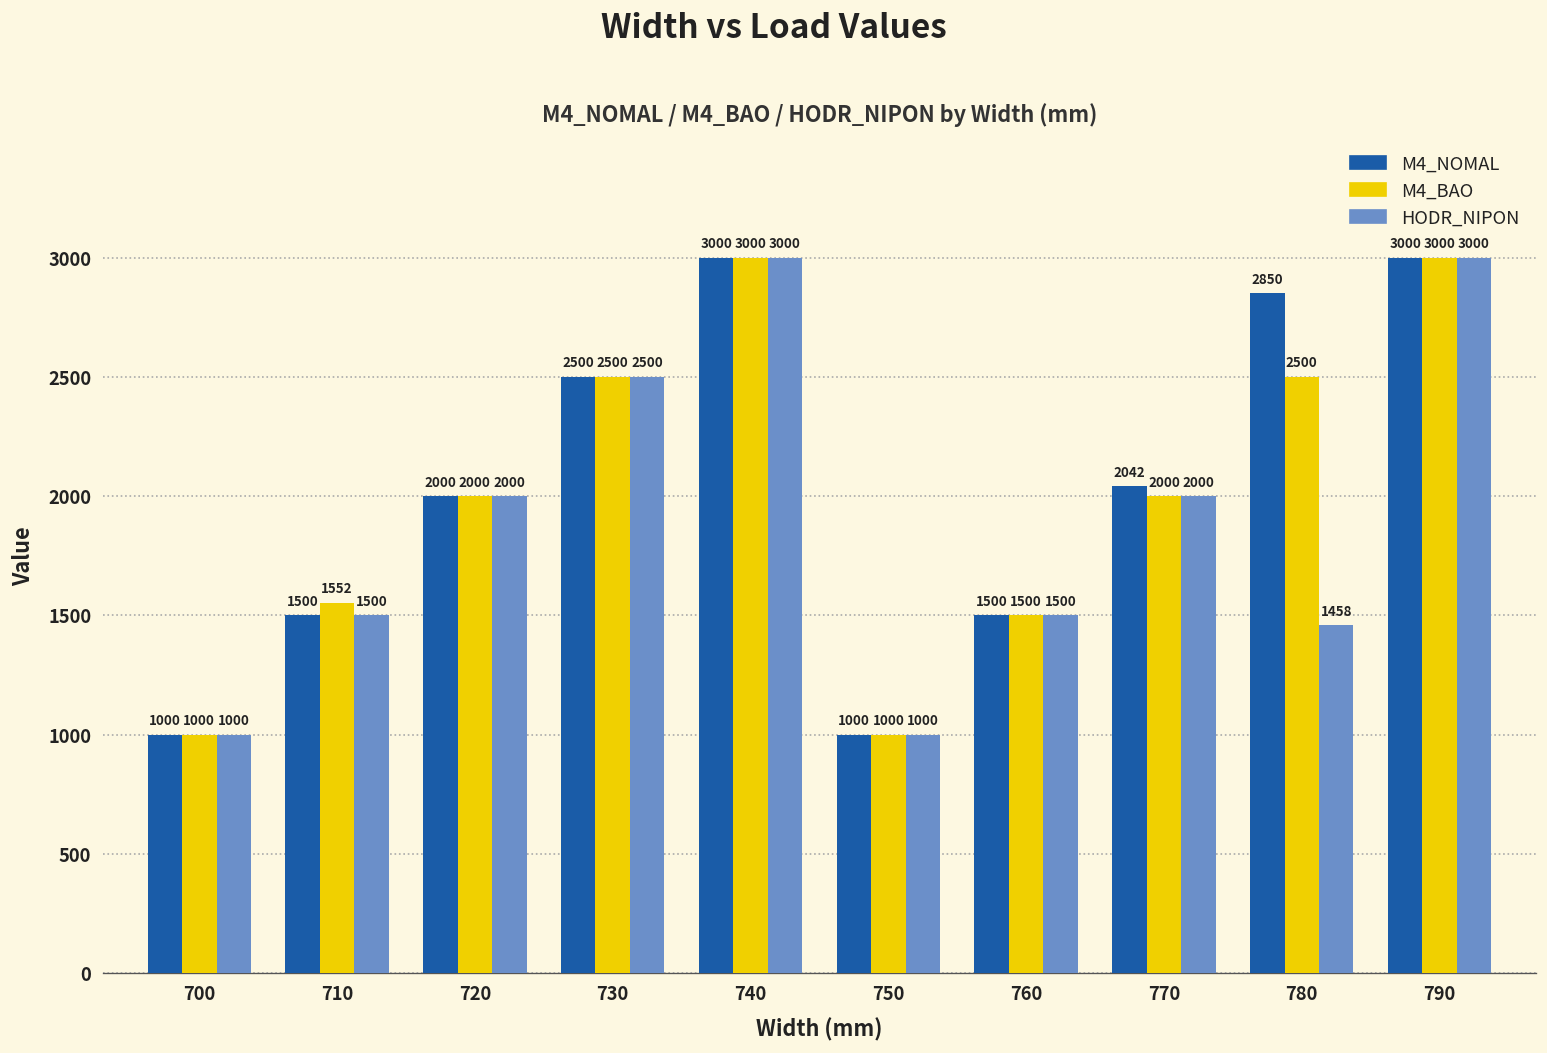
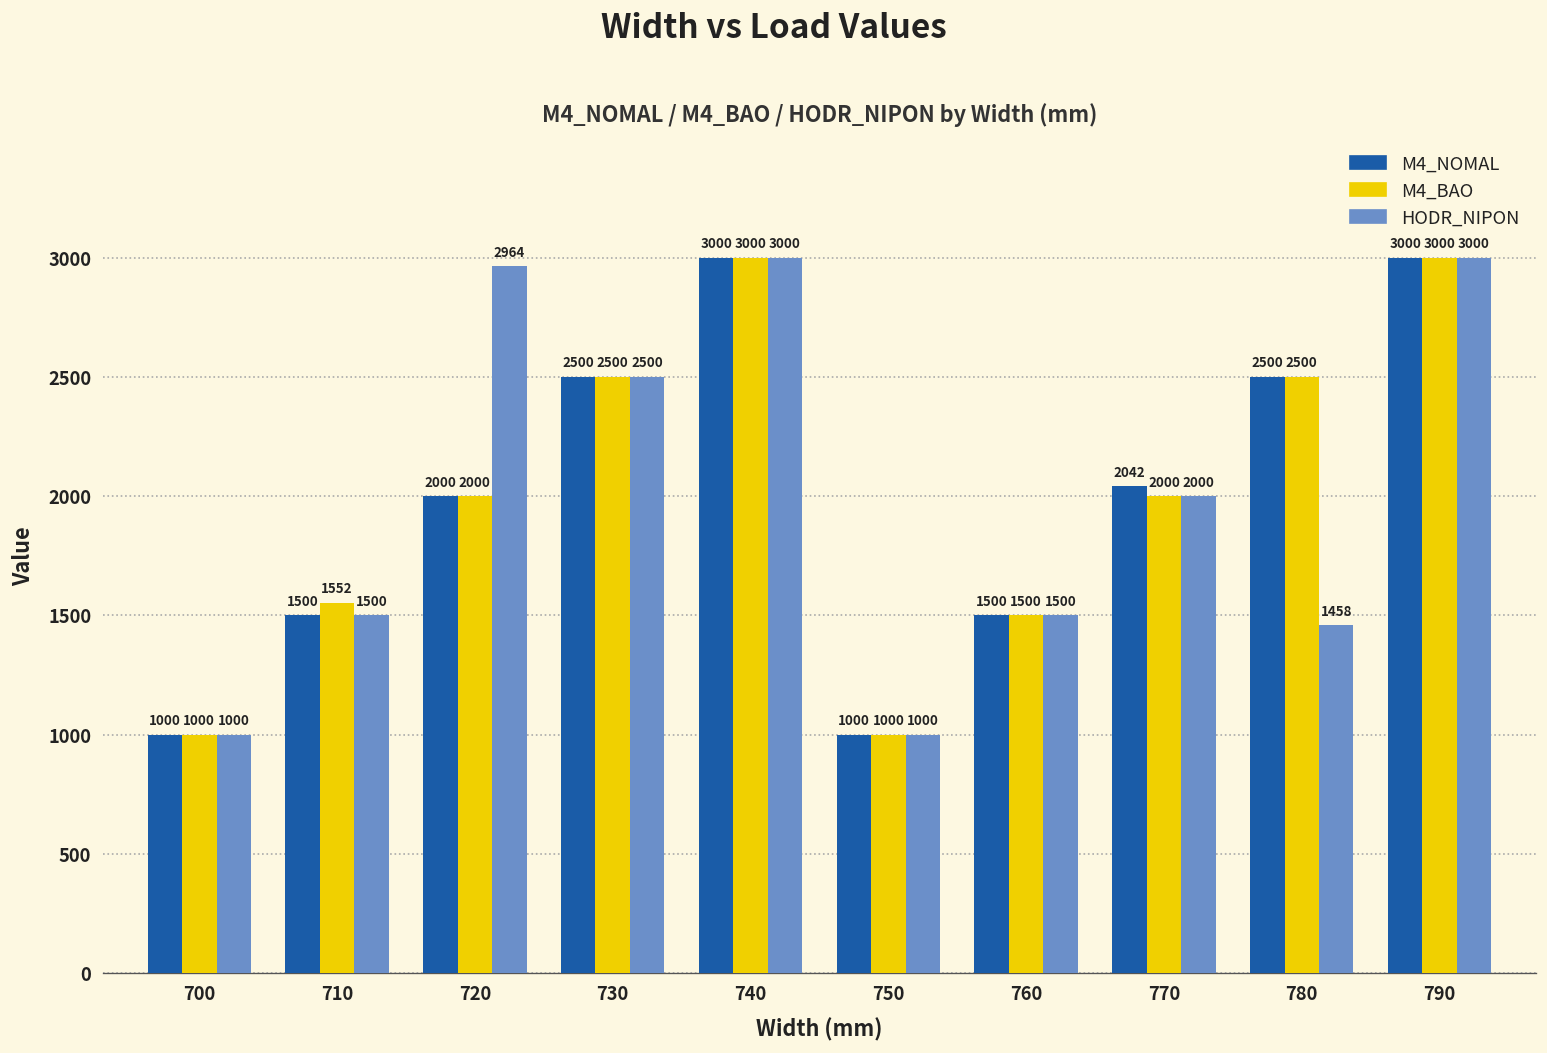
  {
    "M4_NOMAL": {
      "700": 1000,
      "710": 1500,
      "720": 2000,
      "730": 2500,
      "740": 3000,
      "750": 1000,
      "760": 1500,
      "770": 2042,
-     "780": 2850,
+     "780": 2500,
      "790": 3000
    },
    "M4_BAO": {
      "700": 1000,
      "710": 1552,
      "720": 2000,
      "730": 2500,
      "740": 3000,
      "750": 1000,
      "760": 1500,
      "770": 2000,
      "780": 2500,
      "790": 3000
    },
    "HODR_NIPON": {
      "700": 1000,
      "710": 1500,
-     "720": 2000,
+     "720": 2964,
      "730": 2500,
      "740": 3000,
      "750": 1000,
      "760": 1500,
      "770": 2000,
      "780": 1458,
      "790": 3000
    }
  }
